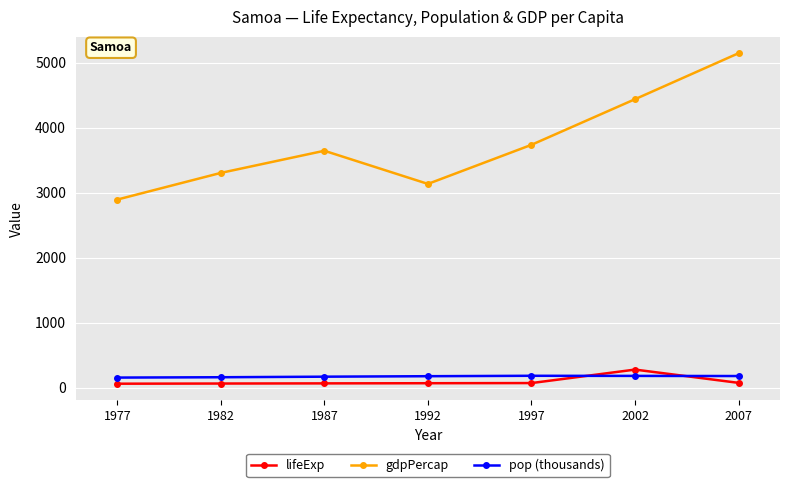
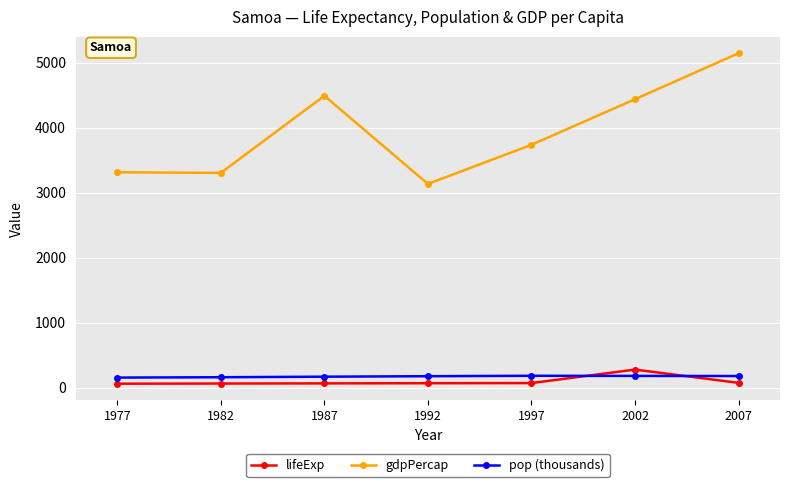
  {
    "lifeExp": {
      "1977": 100,
      "1982": 100,
      "1987": 100,
      "1992": 100,
      "1997": 100,
      "2002": 300,
      "2007": 100
    },
    "gdpPercap": {
-     "1977": 2900,
+     "1977": 3300,
      "1982": 3300,
-     "1987": 3600,
+     "1987": 4500,
      "1992": 3100,
      "1997": 3700,
      "2002": 4400,
      "2007": 5100
    },
    "pop (thousands)": {
      "1977": 200,
      "1982": 200,
      "1987": 200,
      "1992": 200,
      "1997": 200,
      "2002": 200,
      "2007": 200
    }
  }
